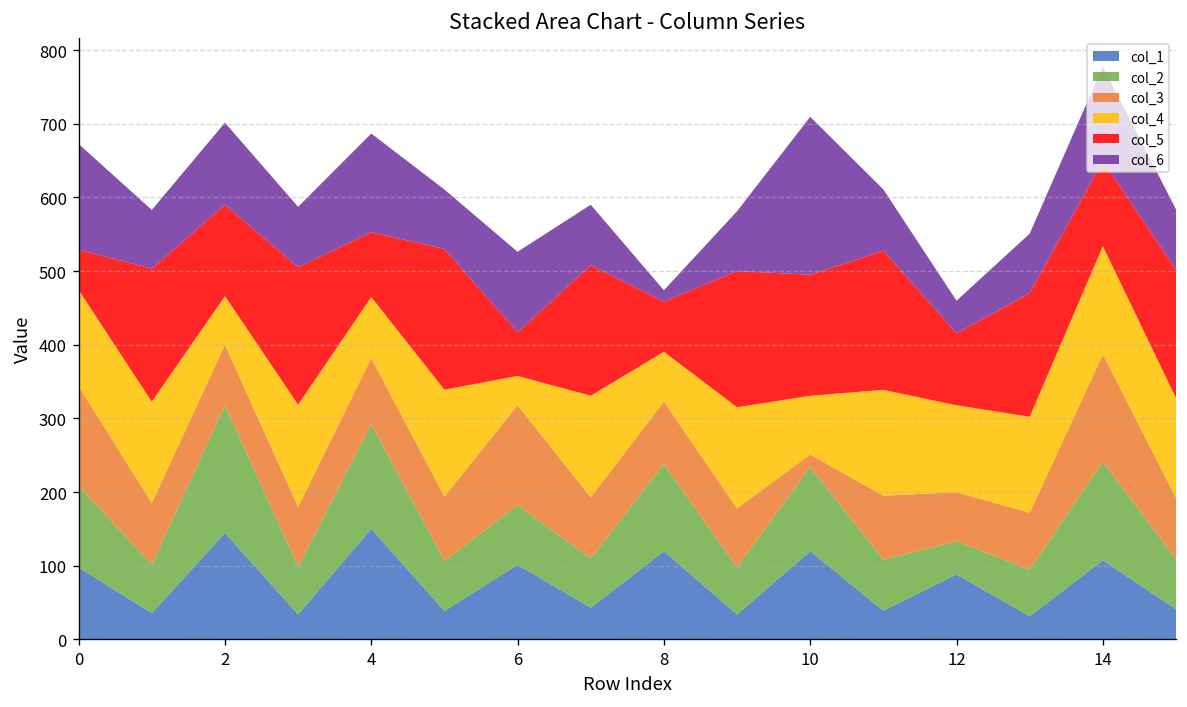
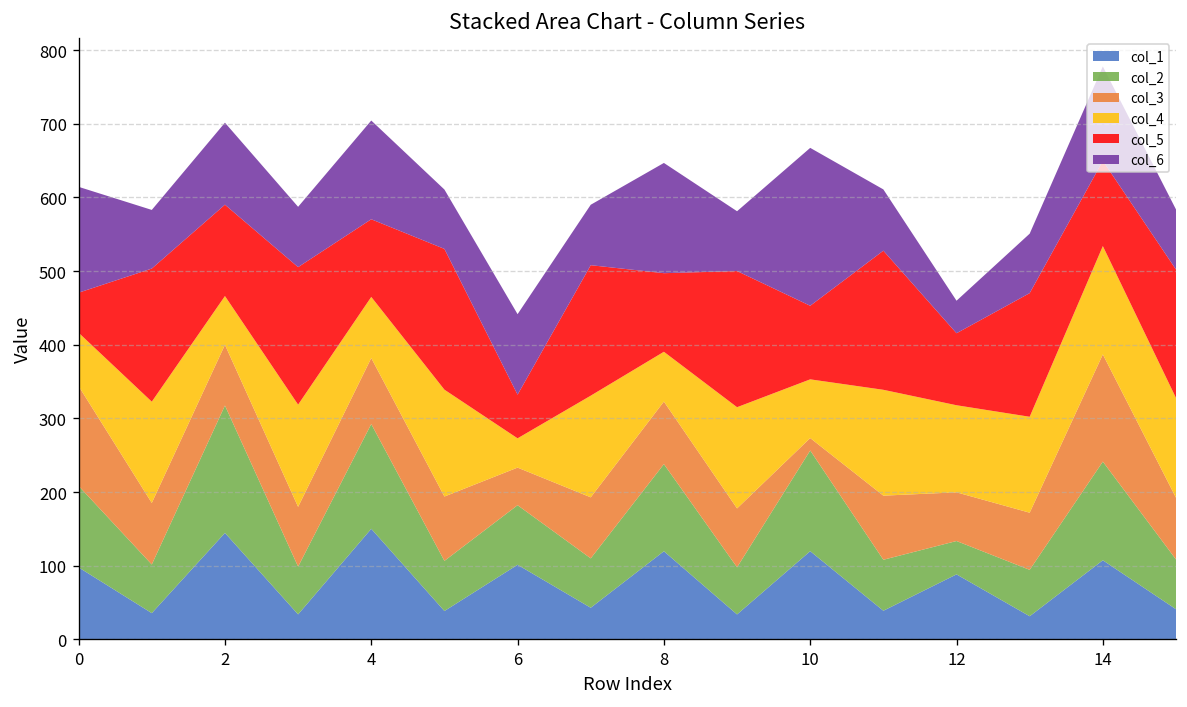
  {
    "col_1": {
      "0": 100,
      "2": 140,
      "4": 150,
      "6": 100,
      "8": 120,
      "10": 120,
      "12": 90,
      "14": 110
    },
    "col_2": {
      "0": 110,
      "2": 170,
      "4": 140,
      "6": 80,
      "8": 120,
-     "10": 110,
+     "10": 140,
      "12": 50,
      "14": 130
    },
    "col_3": {
      "0": 140,
      "2": 80,
      "4": 90,
-     "6": 140,
+     "6": 50,
      "8": 80,
      "10": 20,
      "12": 70,
      "14": 150
    },
    "col_4": {
-     "0": 130,
+     "0": 70,
      "2": 70,
      "4": 80,
      "6": 40,
      "8": 70,
      "10": 80,
      "12": 120,
      "14": 150
    },
    "col_5": {
      "0": 50,
      "2": 120,
-     "4": 90,
+     "4": 110,
      "6": 60,
-     "8": 70,
-     "10": 160,
+     "8": 110,
+     "10": 100,
      "12": 100,
      "14": 120
    },
    "col_6": {
      "0": 140,
      "2": 110,
      "4": 130,
      "6": 110,
-     "8": 20,
+     "8": 150,
      "10": 210,
      "12": 40
    }
  }
